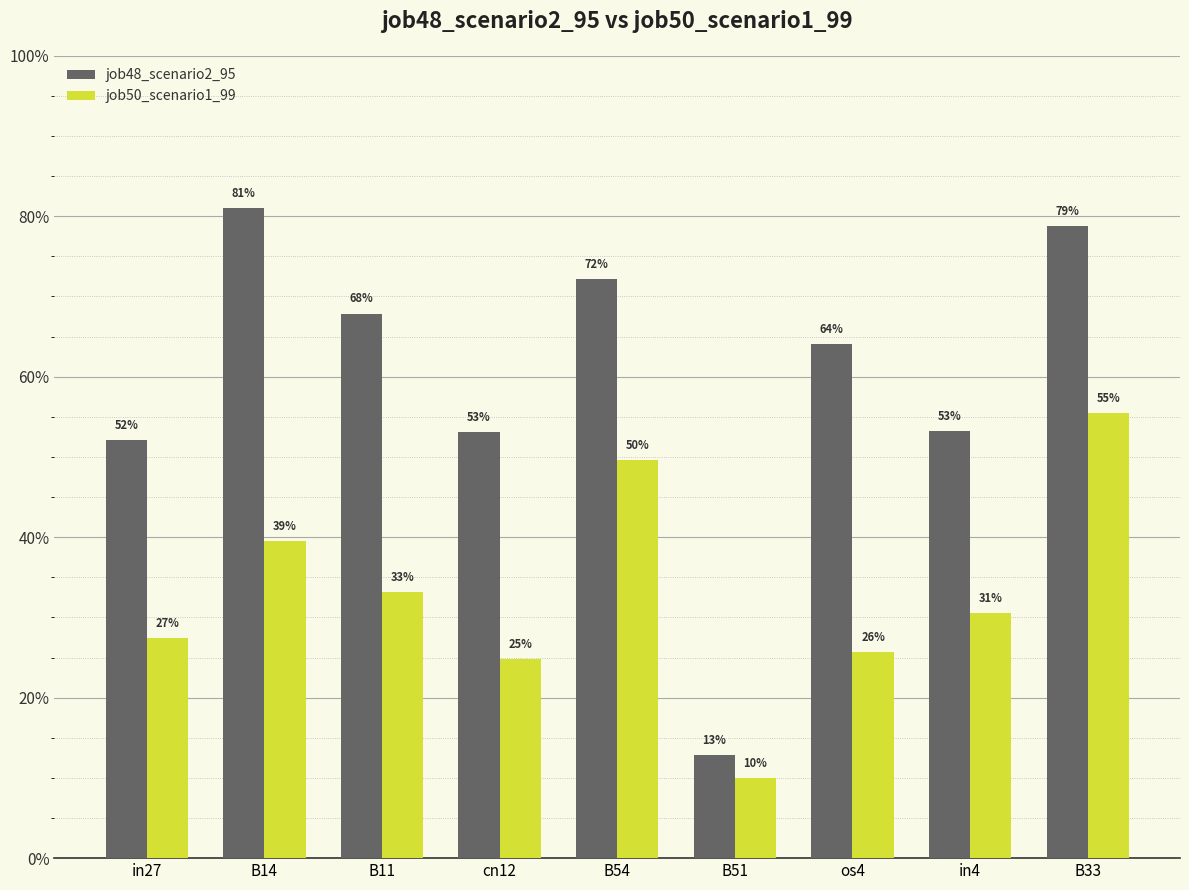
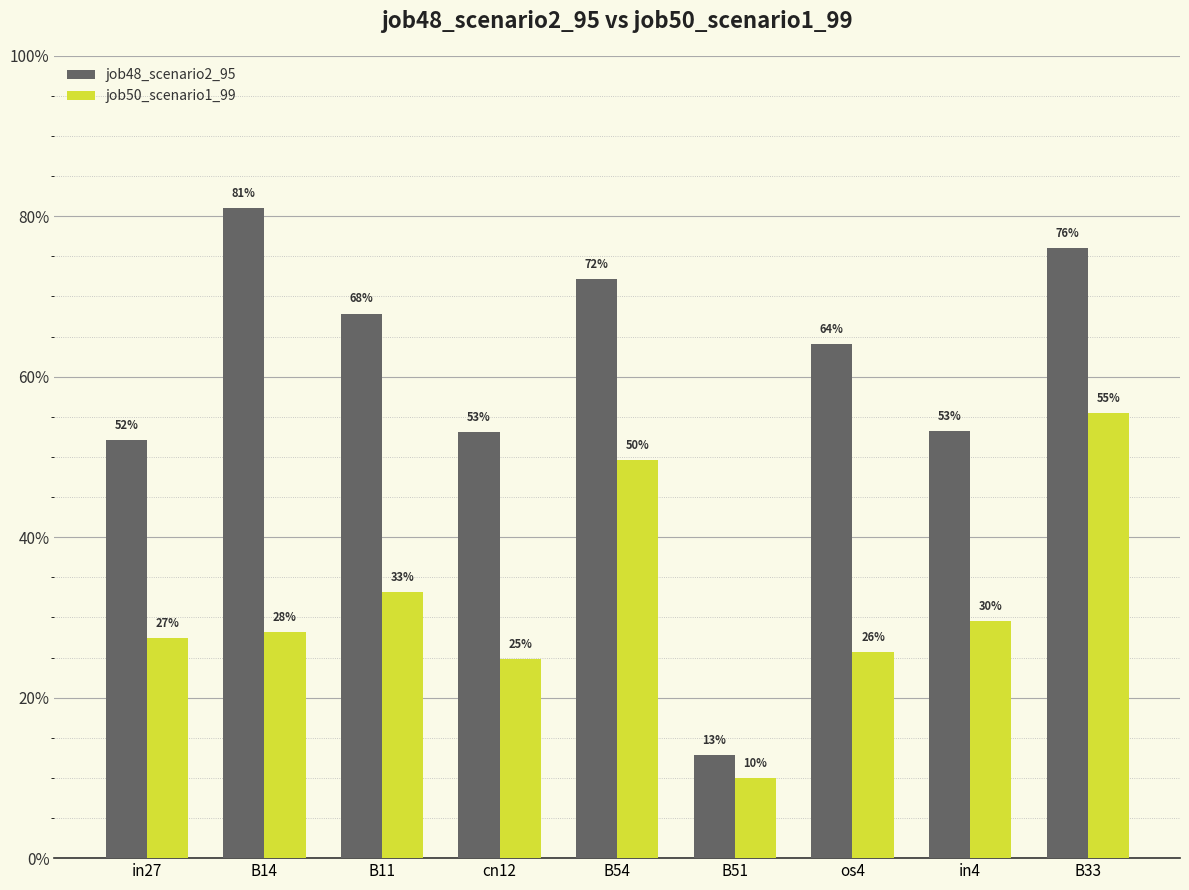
  {
    "job48_scenario2_95": {
      "in27": "52%",
      "B14": "81%",
      "B11": "68%",
      "cn12": "53%",
      "B54": "72%",
      "B51": "13%",
      "os4": "64%",
      "in4": "53%",
-     "B33": "79%"
+     "B33": "76%"
    },
    "job50_scenario1_99": {
      "in27": "27%",
-     "B14": "39%",
+     "B14": "28%",
      "B11": "33%",
      "cn12": "25%",
      "B54": "50%",
      "B51": "10%",
      "os4": "26%",
-     "in4": "31%",
+     "in4": "30%",
      "B33": "55%"
    }
  }
